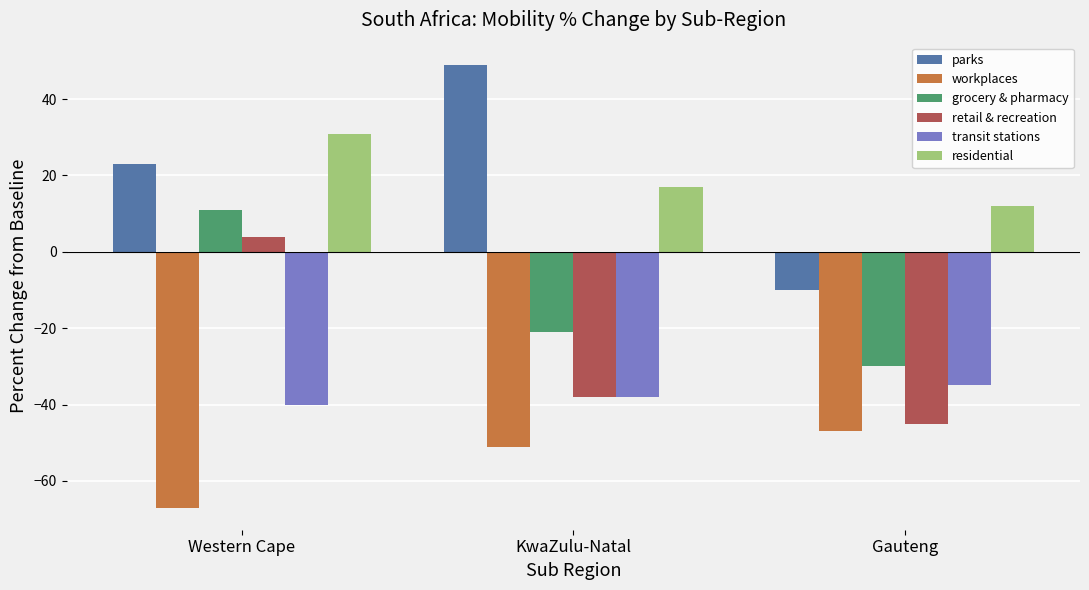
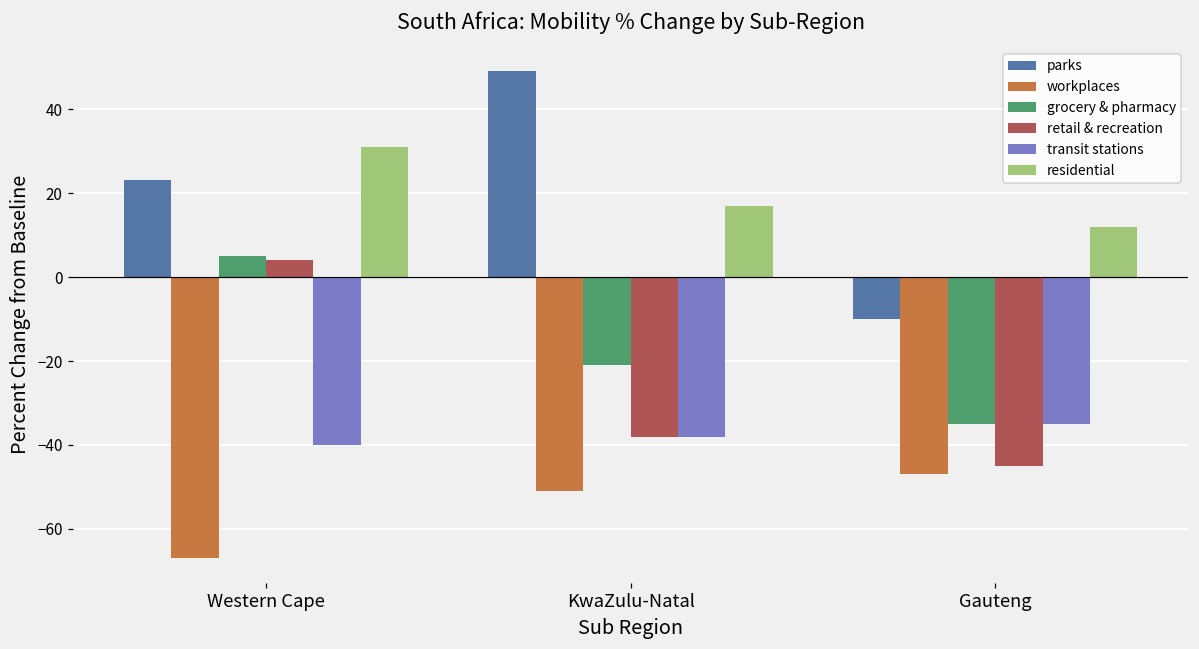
  {
    "grocery & pharmacy": {
-     "Western Cape": 11,
+     "Western Cape": 5,
      "KwaZulu-Natal": -21,
-     "Gauteng": -30
+     "Gauteng": -35
    },
    "residential": {
      "Western Cape": 31,
      "KwaZulu-Natal": 17,
      "Gauteng": 12
    }
  }
